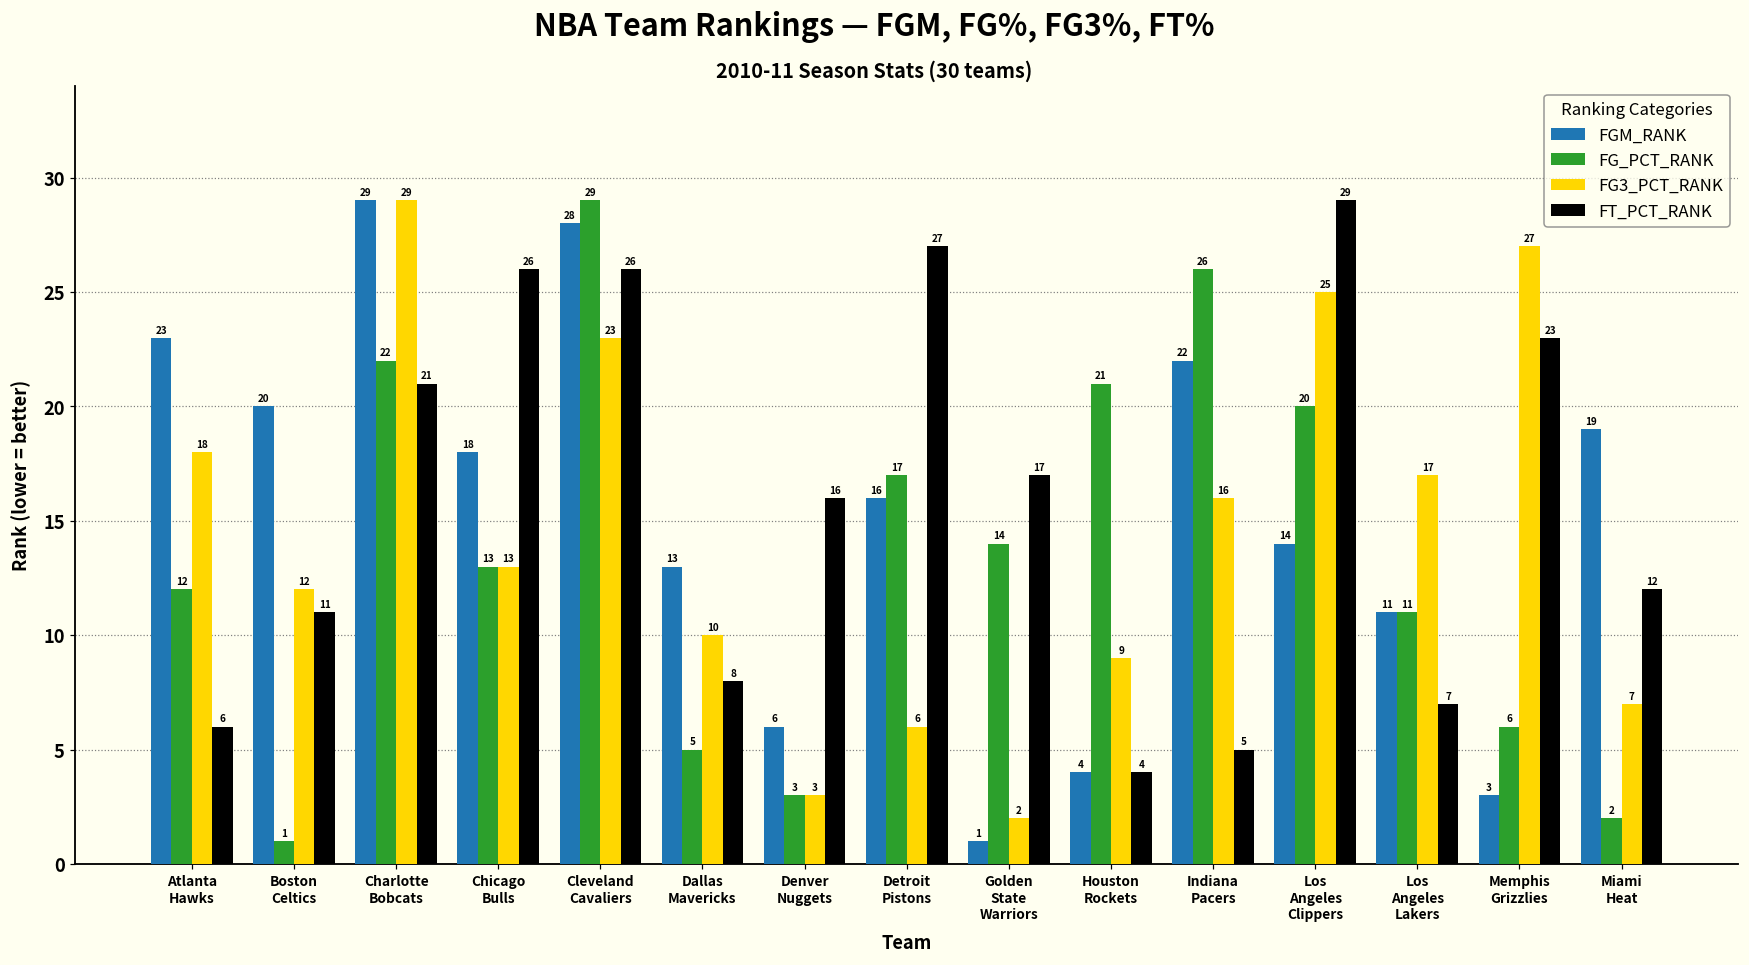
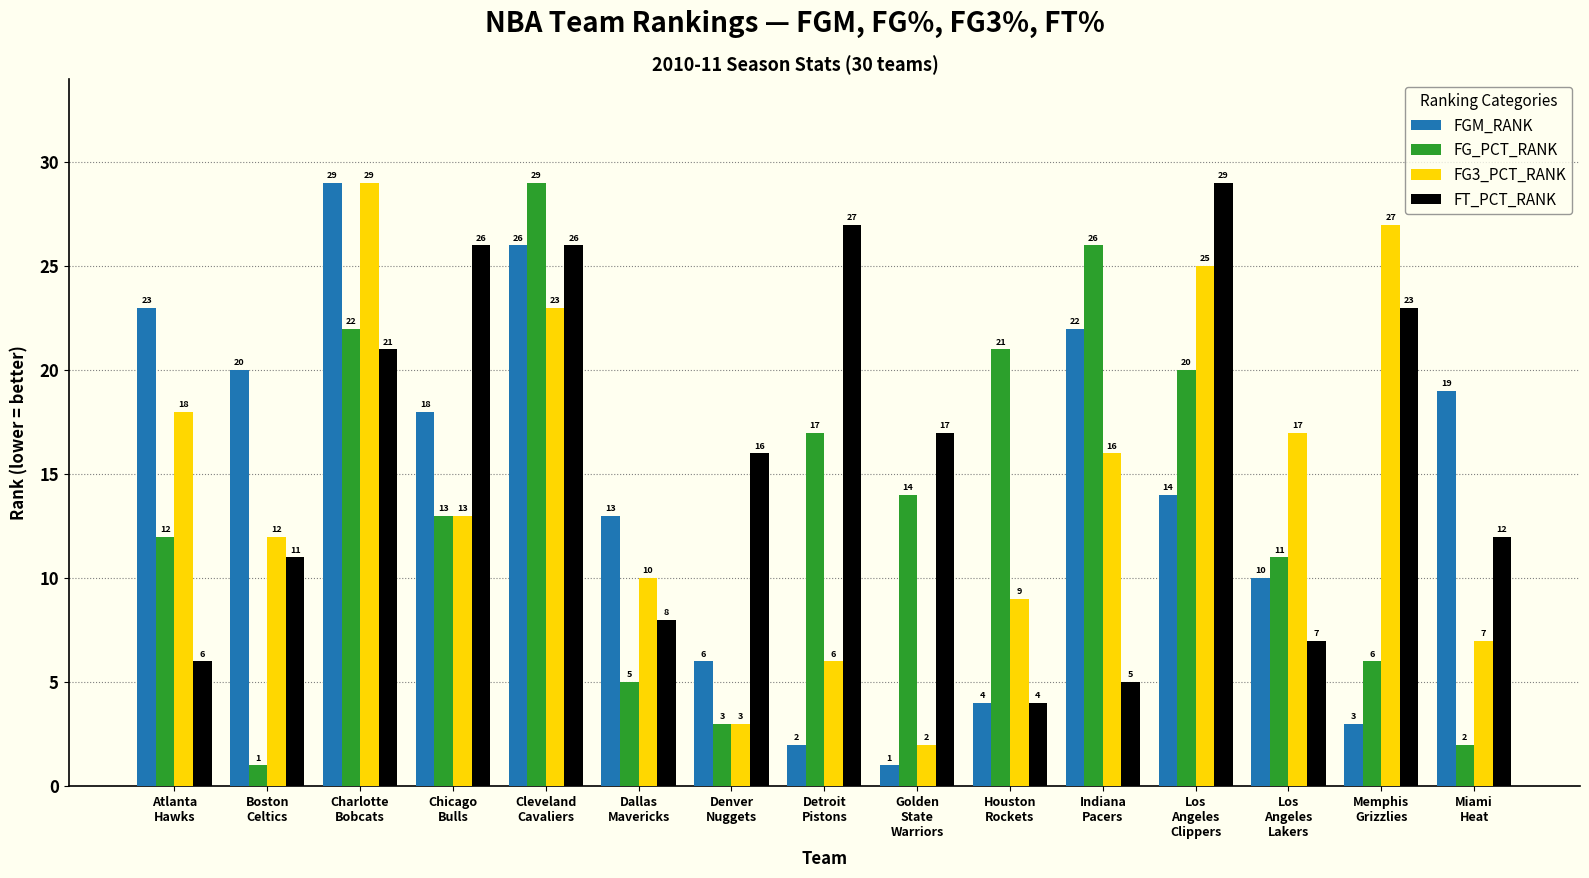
  {
    "FGM_RANK": {
      "Atlanta Hawks": 23,
      "Boston Celtics": 20,
      "Charlotte Bobcats": 29,
      "Chicago Bulls": 18,
-     "Cleveland Cavaliers": 28,
+     "Cleveland Cavaliers": 26,
      "Dallas Mavericks": 13,
      "Denver Nuggets": 6,
-     "Detroit Pistons": 16,
+     "Detroit Pistons": 2,
      "Golden State Warriors": 1,
      "Houston Rockets": 4,
      "Indiana Pacers": 22,
      "Los Angeles Clippers": 14,
-     "Los Angeles Lakers": 11,
+     "Los Angeles Lakers": 10,
      "Memphis Grizzlies": 3,
      "Miami Heat": 19
    },
    "FG_PCT_RANK": {
      "Atlanta Hawks": 12,
      "Boston Celtics": 1,
      "Charlotte Bobcats": 22,
      "Chicago Bulls": 13,
      "Cleveland Cavaliers": 29,
      "Dallas Mavericks": 5,
      "Denver Nuggets": 3,
      "Detroit Pistons": 17,
      "Golden State Warriors": 14,
      "Houston Rockets": 21,
      "Indiana Pacers": 26,
      "Los Angeles Clippers": 20,
      "Los Angeles Lakers": 11,
      "Memphis Grizzlies": 6,
      "Miami Heat": 2
    },
    "FG3_PCT_RANK": {
      "Atlanta Hawks": 18,
      "Boston Celtics": 12,
      "Charlotte Bobcats": 29,
      "Chicago Bulls": 13,
      "Cleveland Cavaliers": 23,
      "Dallas Mavericks": 10,
      "Denver Nuggets": 3,
      "Detroit Pistons": 6,
      "Golden State Warriors": 2,
      "Houston Rockets": 9,
      "Indiana Pacers": 16,
      "Los Angeles Clippers": 25,
      "Los Angeles Lakers": 17,
      "Memphis Grizzlies": 27,
      "Miami Heat": 7
    },
    "FT_PCT_RANK": {
      "Atlanta Hawks": 6,
      "Boston Celtics": 11,
      "Charlotte Bobcats": 21,
      "Chicago Bulls": 26,
      "Cleveland Cavaliers": 26,
      "Dallas Mavericks": 8,
      "Denver Nuggets": 16,
      "Detroit Pistons": 27,
      "Golden State Warriors": 17,
      "Houston Rockets": 4,
      "Indiana Pacers": 5,
      "Los Angeles Clippers": 29,
      "Los Angeles Lakers": 7,
      "Memphis Grizzlies": 23,
      "Miami Heat": 12
    }
  }
